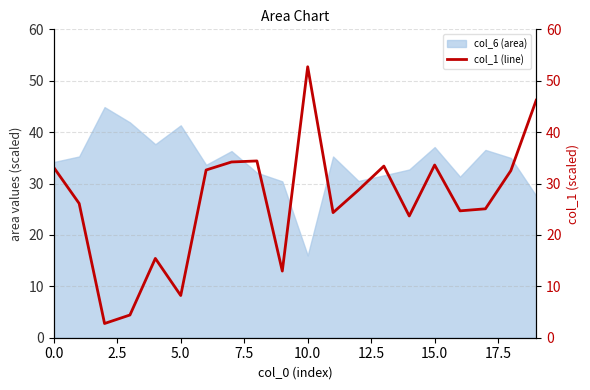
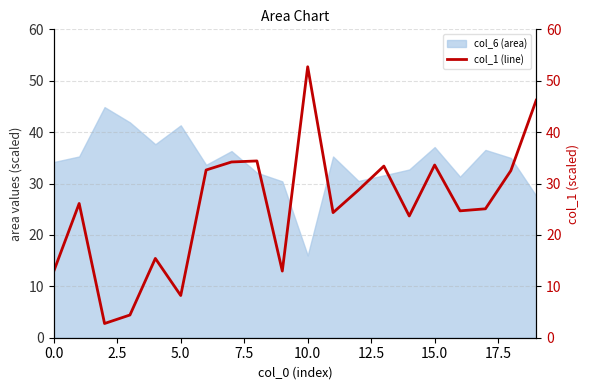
  {
    "col_6 (area)": {
      "0.0": 34,
      "5.0": 41,
      "10.0": 16,
      "15.0": 37
    },
    "col_1 (line)": {
-     "0.0": 33,
+     "0.0": 13,
      "5.0": 8,
      "10.0": 53,
      "15.0": 34
    }
  }
